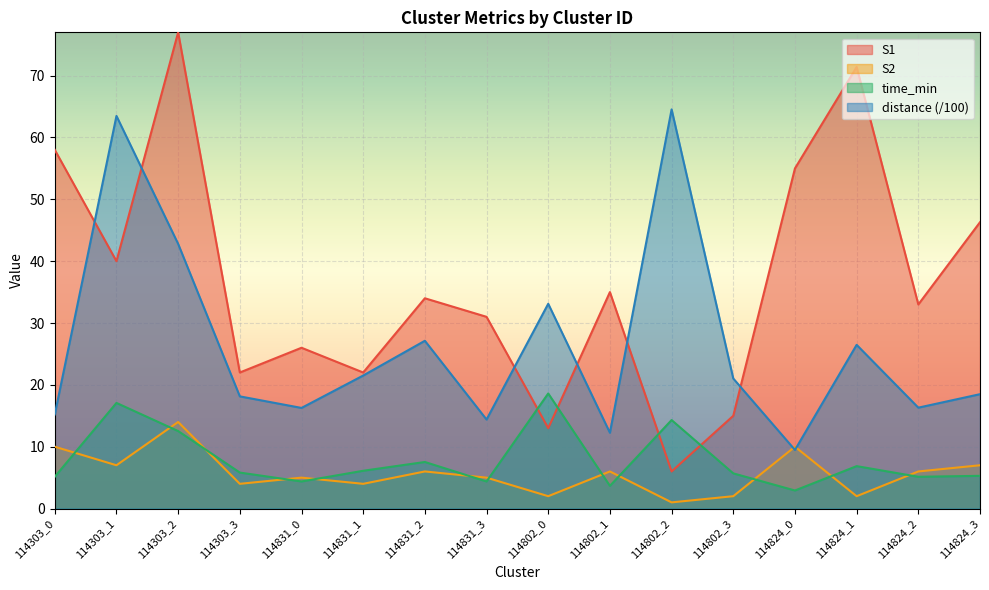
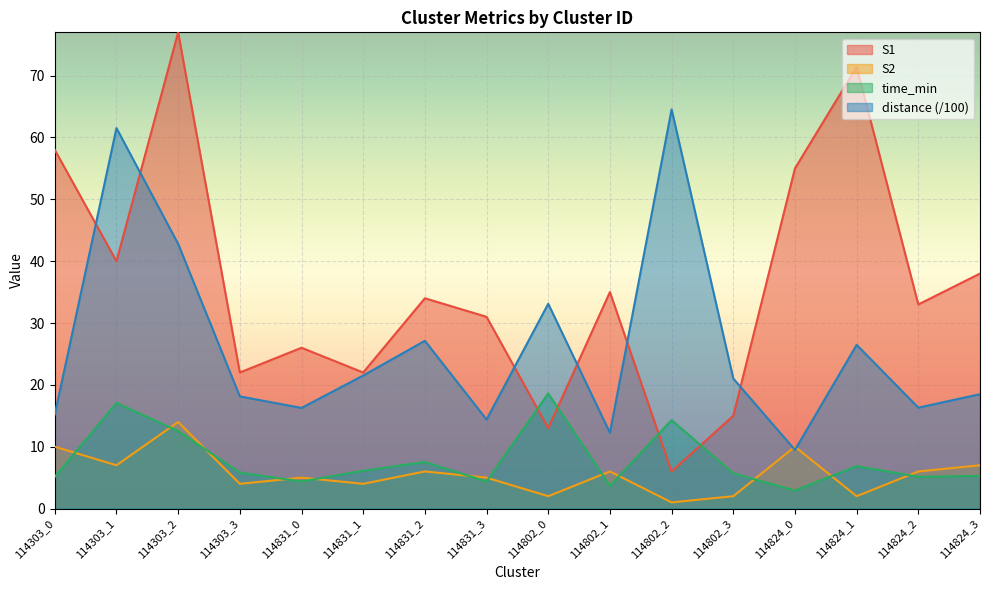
  {
    "S1": {
      "114303_0": 58,
      "114303_1": 40,
      "114303_2": 77,
      "114303_3": 22,
      "114831_0": 26,
      "114831_1": 22,
      "114831_2": 34,
      "114831_3": 31,
      "114802_0": 13,
      "114802_1": 35,
      "114802_2": 6,
      "114802_3": 15,
      "114824_0": 55,
      "114824_2": 33,
-     "114824_3": 46
+     "114824_3": 38
    },
    "S2": {
      "114303_0": 10,
      "114303_1": 7,
      "114303_2": 14,
      "114303_3": 4,
      "114831_0": 5,
      "114831_1": 4,
      "114831_2": 6,
      "114831_3": 5,
      "114802_0": 2,
      "114802_1": 6,
      "114802_2": 1,
      "114802_3": 2,
      "114824_0": 10,
      "114824_1": 2,
      "114824_2": 6,
      "114824_3": 7
    },
    "time_min": {
      "114303_0": 5,
      "114303_1": 17,
      "114303_2": 13,
      "114303_3": 6,
      "114831_0": 4,
      "114831_1": 6,
      "114831_2": 8,
      "114831_3": 4,
      "114802_0": 19,
      "114802_1": 4,
      "114802_2": 14,
      "114802_3": 6,
      "114824_0": 3,
      "114824_1": 7,
      "114824_2": 5,
      "114824_3": 5
    },
    "distance (/100)": {
      "114303_0": 15,
-     "114303_1": 63,
+     "114303_1": 62,
      "114303_2": 43,
      "114303_3": 18,
      "114831_0": 16,
      "114831_1": 22,
      "114831_2": 27,
      "114831_3": 14,
      "114802_0": 33,
      "114802_1": 12,
      "114802_2": 65,
      "114802_3": 21,
      "114824_0": 9,
      "114824_1": 26,
      "114824_2": 16,
      "114824_3": 18
    }
  }
